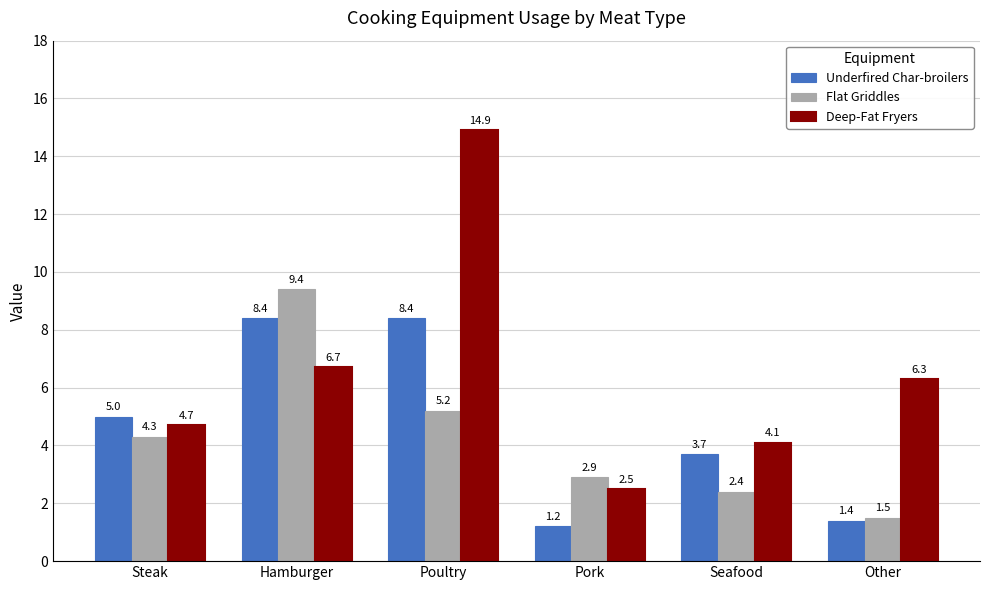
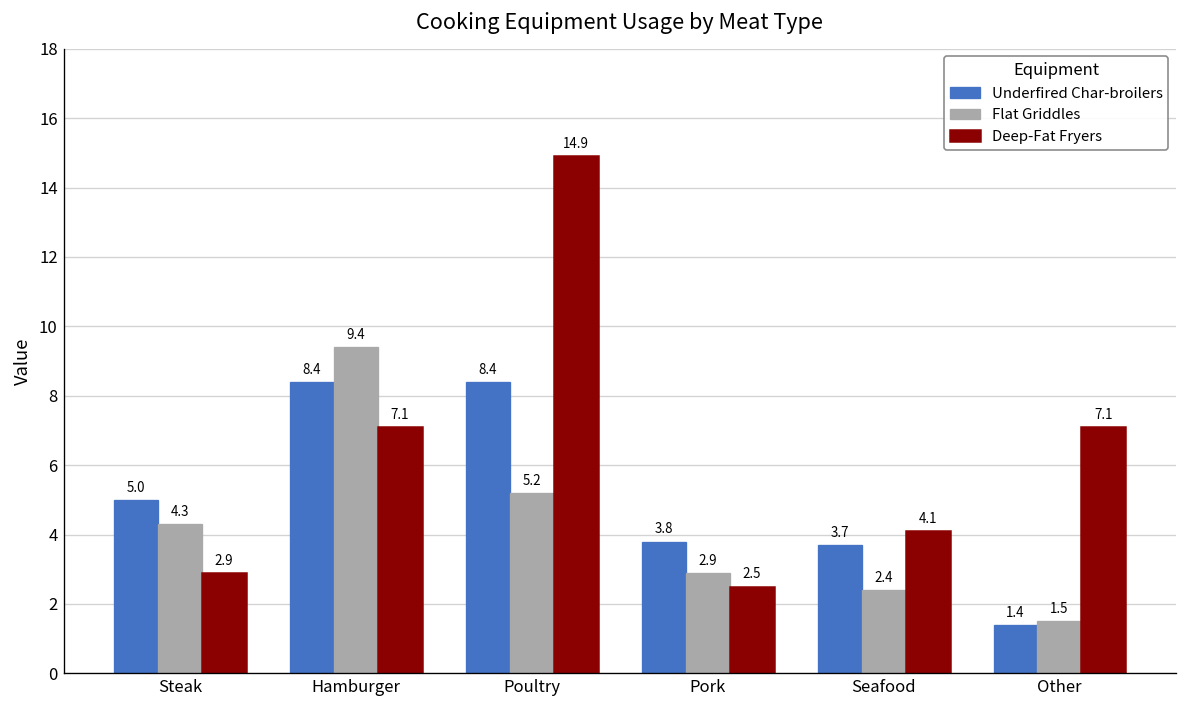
  {
    "Underfired Char-broilers": {
      "Steak": 5.0,
      "Hamburger": 8.4,
      "Poultry": 8.4,
-     "Pork": 1.2,
+     "Pork": 3.8,
      "Seafood": 3.7,
      "Other": 1.4
    },
    "Flat Griddles": {
      "Steak": 4.3,
      "Hamburger": 9.4,
      "Poultry": 5.2,
      "Pork": 2.9,
      "Seafood": 2.4,
      "Other": 1.5
    },
    "Deep-Fat Fryers": {
-     "Steak": 4.7,
-     "Hamburger": 6.7,
+     "Steak": 2.9,
+     "Hamburger": 7.1,
      "Poultry": 14.9,
      "Pork": 2.5,
      "Seafood": 4.1,
-     "Other": 6.3
+     "Other": 7.1
    }
  }
